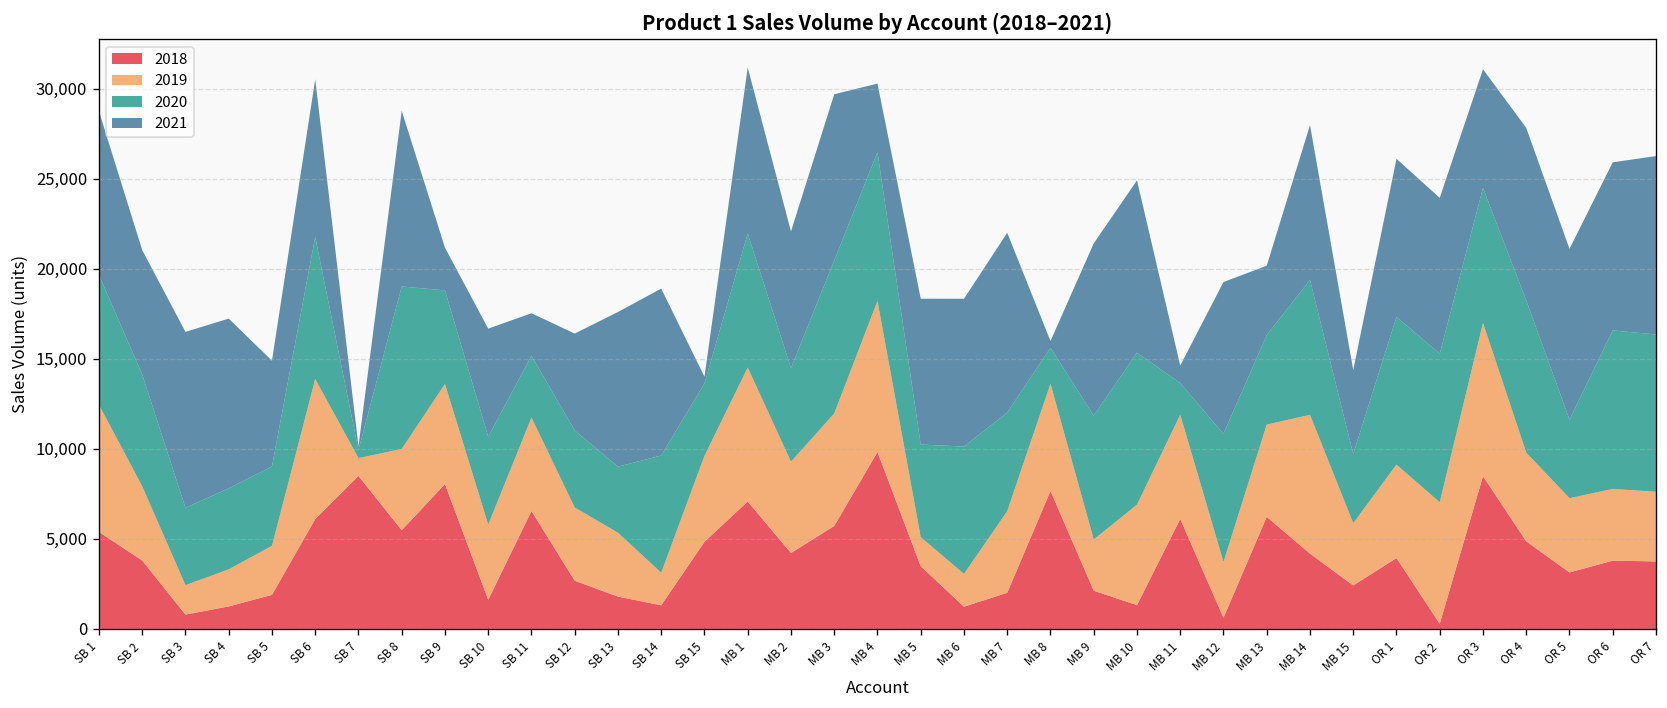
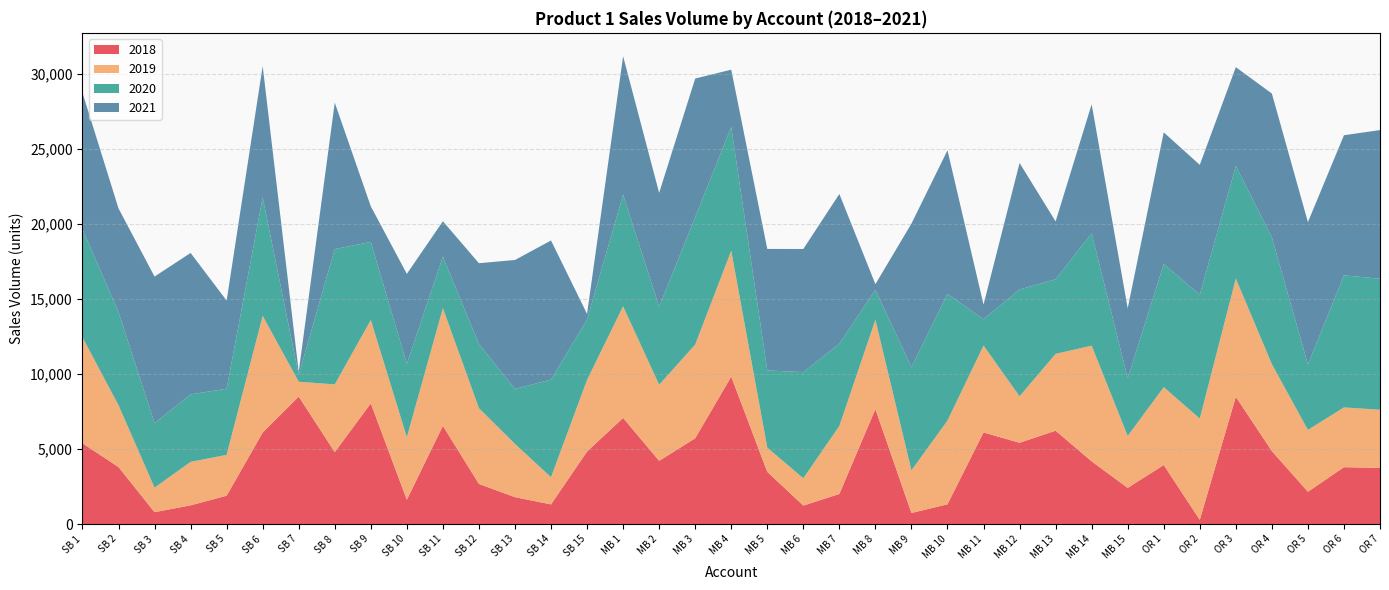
  {
    "2018": {
      "SB 1": "5,400",
      "SB 2": "3,800",
      "SB 3": "800",
      "SB 4": "1,300",
      "SB 5": "1,900",
      "SB 6": "6,100",
      "SB 7": "8,500",
-     "SB 8": "5,500",
+     "SB 8": "4,800",
      "SB 9": "8,000",
      "SB 10": "1,600",
      "SB 11": "6,600",
      "SB 12": "2,700",
      "SB 13": "1,800",
      "SB 14": "1,300",
      "SB 15": "4,800",
      "MB 1": "7,100",
      "MB 2": "4,200",
      "MB 3": "5,700",
      "MB 4": "9,800",
      "MB 5": "3,500",
      "MB 6": "1,200",
      "MB 7": "2,000",
      "MB 8": "7,700",
-     "MB 9": "2,100",
+     "MB 9": "700",
      "MB 10": "1,300",
      "MB 11": "6,100",
-     "MB 12": "600",
+     "MB 12": "5,400",
      "MB 13": "6,200",
      "MB 14": "4,200",
      "MB 15": "2,400",
      "OR 1": "3,900",
      "OR 2": "300",
      "OR 3": "8,500",
      "OR 4": "4,900",
-     "OR 5": "3,100",
+     "OR 5": "2,200",
      "OR 6": "3,800",
      "OR 7": "3,800"
    },
    "2019": {
      "SB 1": "7,100",
      "SB 2": "4,100",
      "SB 3": "1,600",
-     "SB 4": "2,100",
+     "SB 4": "2,900",
      "SB 5": "2,700",
      "SB 6": "7,800",
      "SB 7": "1,000",
      "SB 8": "4,500",
      "SB 9": "5,600",
      "SB 10": "4,200",
-     "SB 11": "5,200",
-     "SB 12": "4,100",
+     "SB 11": "7,800",
+     "SB 12": "5,100",
      "SB 13": "3,500",
      "SB 14": "1,800",
      "SB 15": "4,800",
      "MB 1": "7,400",
      "MB 2": "5,100",
      "MB 3": "6,200",
      "MB 4": "8,400",
      "MB 5": "1,600",
      "MB 6": "1,800",
      "MB 7": "4,500",
      "MB 8": "6,000",
      "MB 9": "2,800",
      "MB 10": "5,600",
      "MB 11": "5,800",
      "MB 12": "3,100",
      "MB 13": "5,100",
      "MB 14": "7,700",
      "MB 15": "3,500",
      "OR 1": "5,200",
      "OR 2": "6,800",
-     "OR 3": "8,500",
-     "OR 4": "4,900",
+     "OR 3": "7,900",
+     "OR 4": "5,800",
      "OR 5": "4,100",
      "OR 6": "4,000",
      "OR 7": "3,900"
    }
  }
